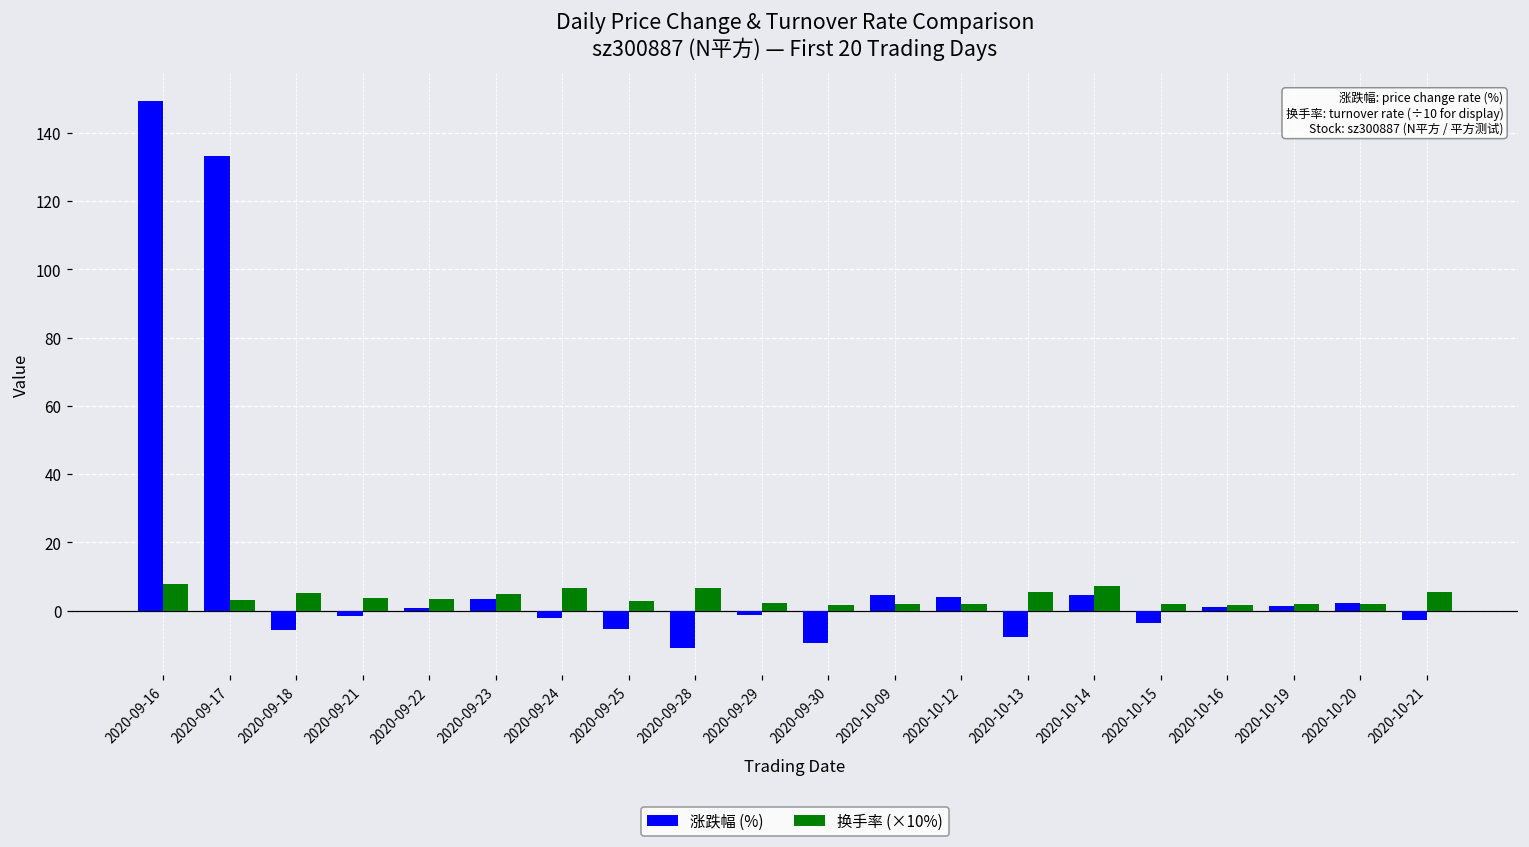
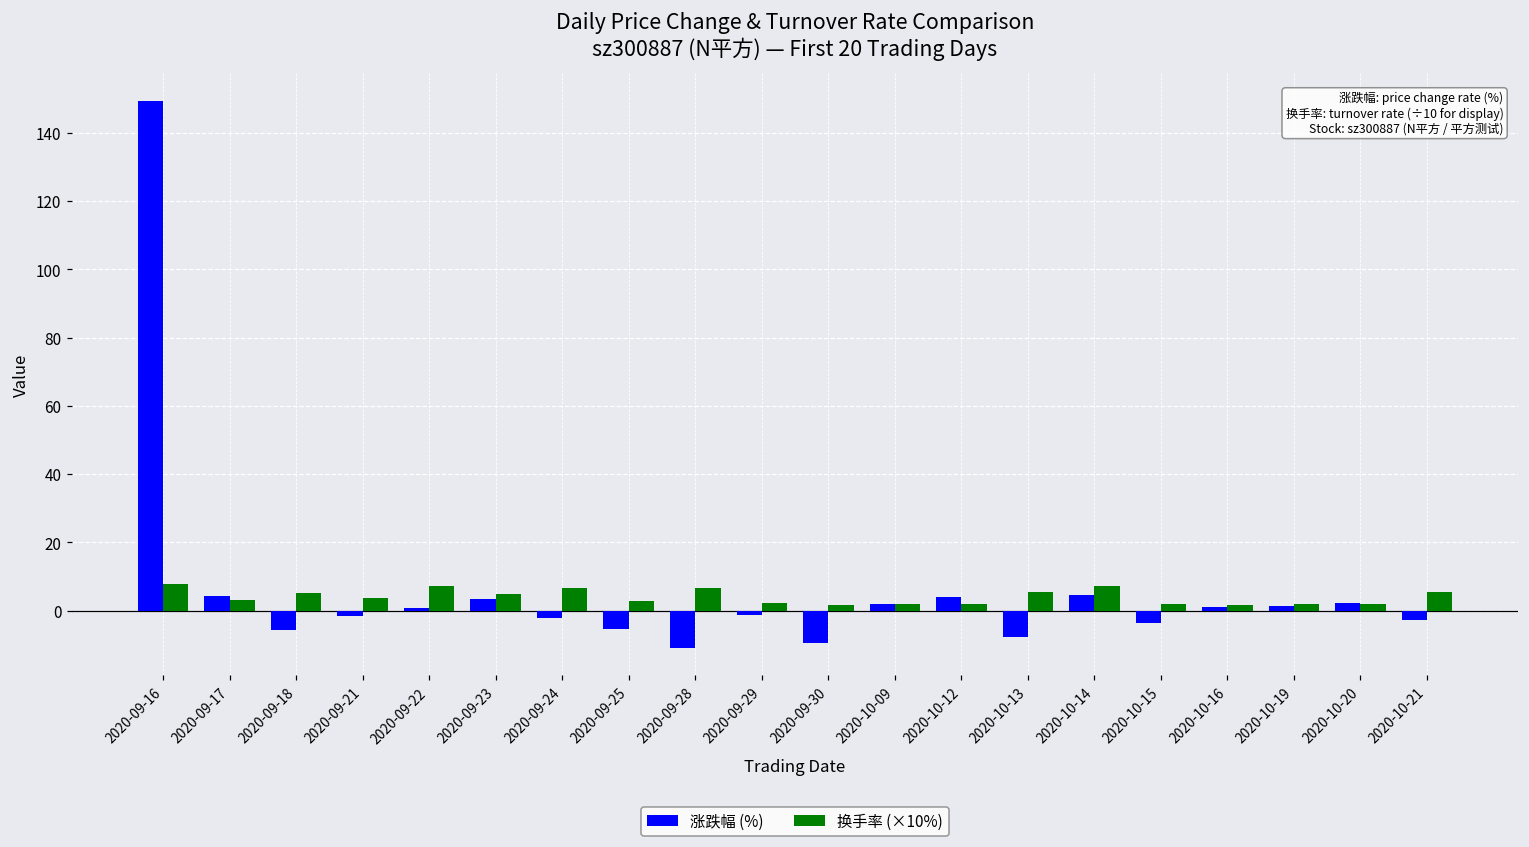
  {
    "涨跌幅 (%)": {
      "2020-09-16": 149,
-     "2020-09-17": 133,
+     "2020-09-17": 4,
      "2020-09-18": -6,
      "2020-09-21": -1,
      "2020-09-22": 1,
      "2020-09-23": 3,
      "2020-09-24": -2,
      "2020-09-25": -5,
      "2020-09-28": -11,
      "2020-09-29": -1,
      "2020-09-30": -9,
-     "2020-10-09": 5,
+     "2020-10-09": 2,
      "2020-10-12": 4,
      "2020-10-13": -8,
      "2020-10-14": 5,
      "2020-10-15": -3,
      "2020-10-16": 1,
      "2020-10-19": 1,
      "2020-10-20": 2,
      "2020-10-21": -3
    },
    "换手率 (×10%)": {
      "2020-09-16": 8,
      "2020-09-17": 3,
      "2020-09-18": 5,
      "2020-09-21": 4,
-     "2020-09-22": 3,
+     "2020-09-22": 7,
      "2020-09-23": 5,
      "2020-09-24": 7,
      "2020-09-25": 3,
      "2020-09-28": 7,
      "2020-09-29": 2,
      "2020-09-30": 2,
      "2020-10-09": 2,
      "2020-10-12": 2,
      "2020-10-13": 5,
      "2020-10-14": 7,
      "2020-10-15": 2,
      "2020-10-16": 2,
      "2020-10-19": 2,
      "2020-10-20": 2,
      "2020-10-21": 6
    }
  }
